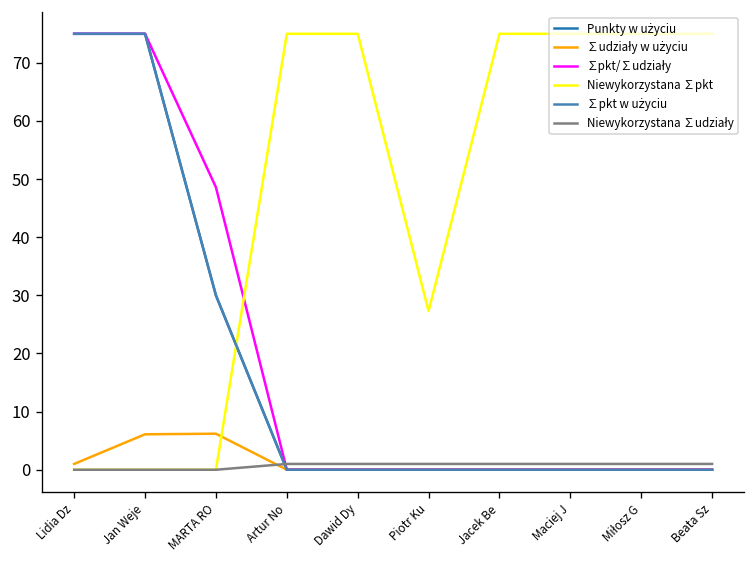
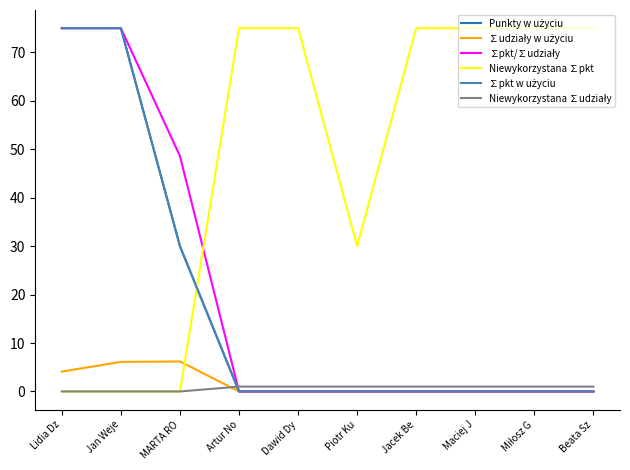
  {
    "∑pkt w użyciu": {
      "MARTA RO": 30
    },
    "∑udziały w użyciu": {
-     "Lidia Dz": 1,
+     "Lidia Dz": 4,
      "Jan Weje": 6,
      "MARTA RO": 6
    },
    "∑pkt/∑udziały": {
      "MARTA RO": 49
    },
    "Niewykorzystana ∑pkt": {
      "Artur No": 75,
      "Dawid Dy": 75,
-     "Piotr Ku": 27,
+     "Piotr Ku": 30,
      "Jacek Be": 75
    },
    "Niewykorzystana ∑udziały": {
      "Artur No": 1,
      "Dawid Dy": 1,
      "Piotr Ku": 1,
      "Jacek Be": 1,
      "Maciej J": 1,
      "Miłosz G": 1,
      "Beata Sz": 1
    }
  }
